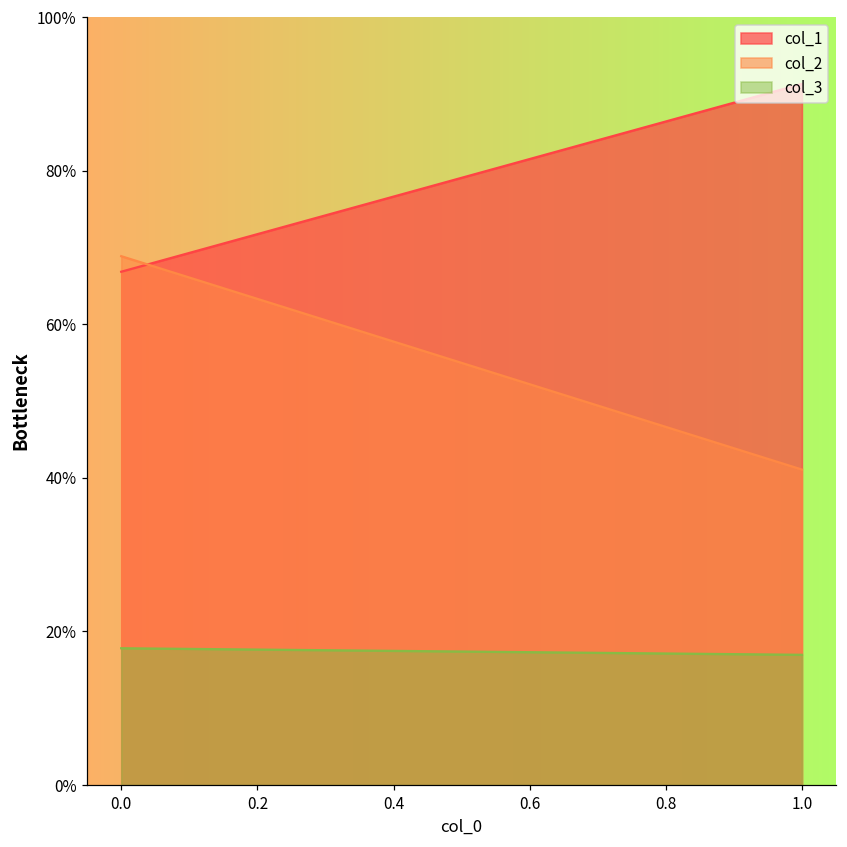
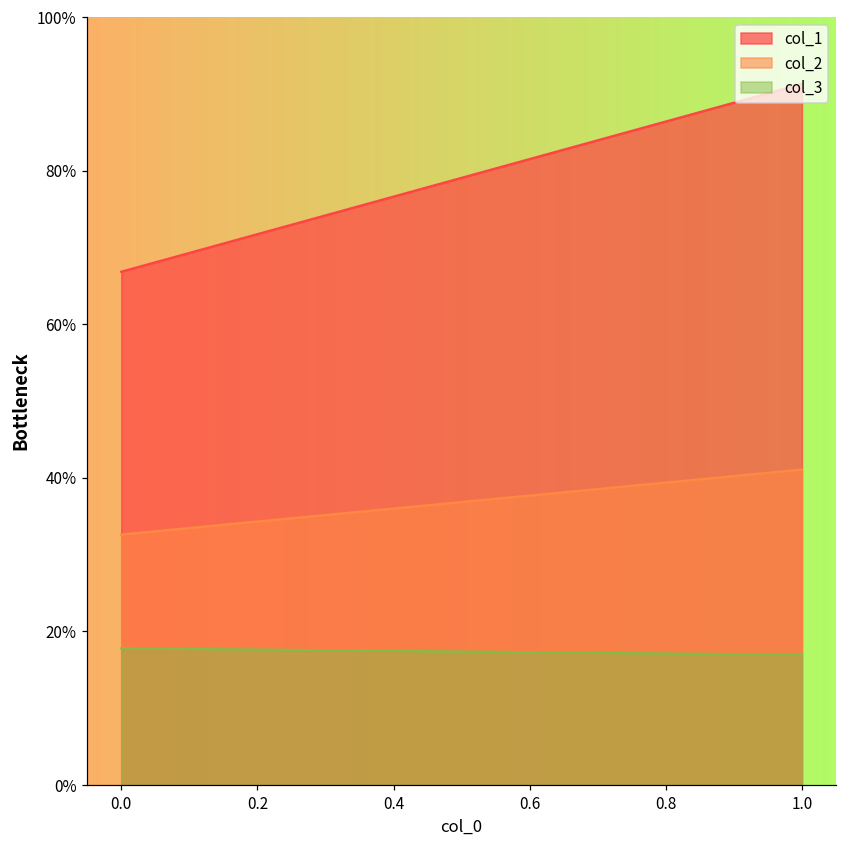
  {
    "col_1": {
      "0.0": "67%"
    },
    "col_2": {
-     "0.0": "69%",
+     "0.0": "33%",
      "1.0": "41%"
    },
    "col_3": {
      "0.0": "18%",
      "1.0": "17%"
    }
  }
